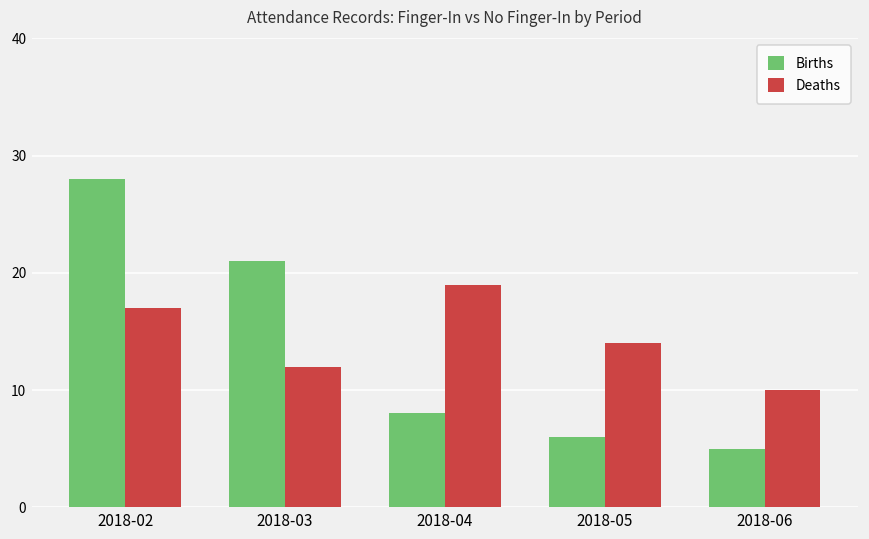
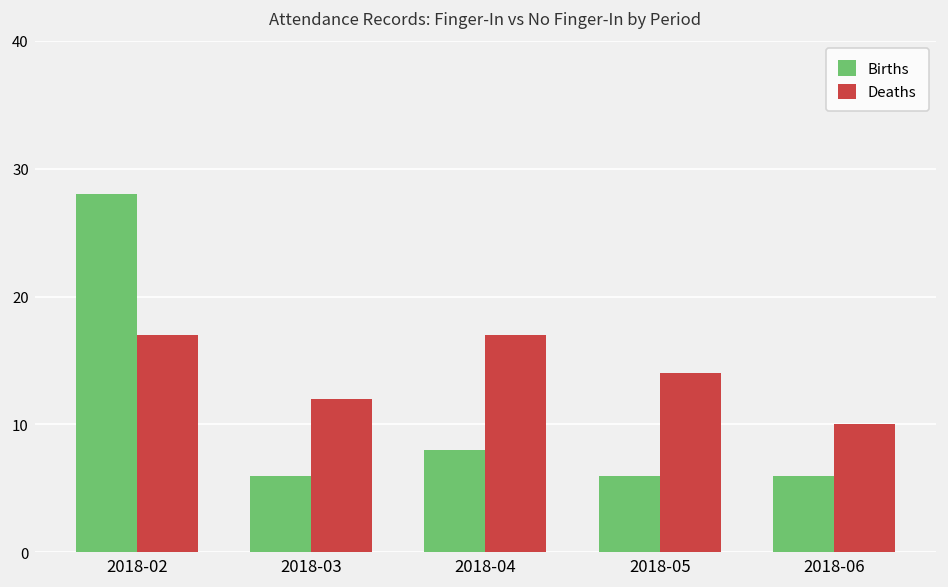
  {
    "Births": {
      "2018-02": 28,
-     "2018-03": 21,
+     "2018-03": 6,
      "2018-04": 8,
      "2018-05": 6,
-     "2018-06": 5
+     "2018-06": 6
    },
    "Deaths": {
      "2018-02": 17,
      "2018-03": 12,
-     "2018-04": 19,
+     "2018-04": 17,
      "2018-05": 14,
      "2018-06": 10
    }
  }
